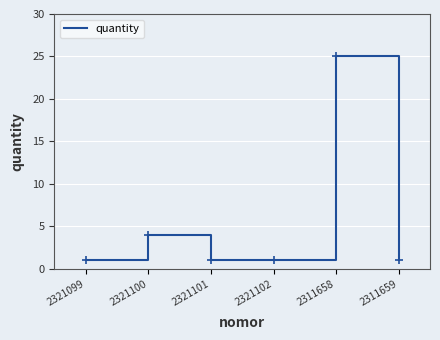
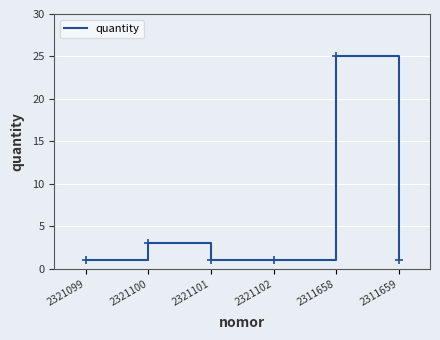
  {
    "2321099": 1,
-   "2321100": 4,
+   "2321100": 3,
    "2321101": 1,
    "2321102": 1,
    "2311658": 25,
    "2311659": 1
  }
